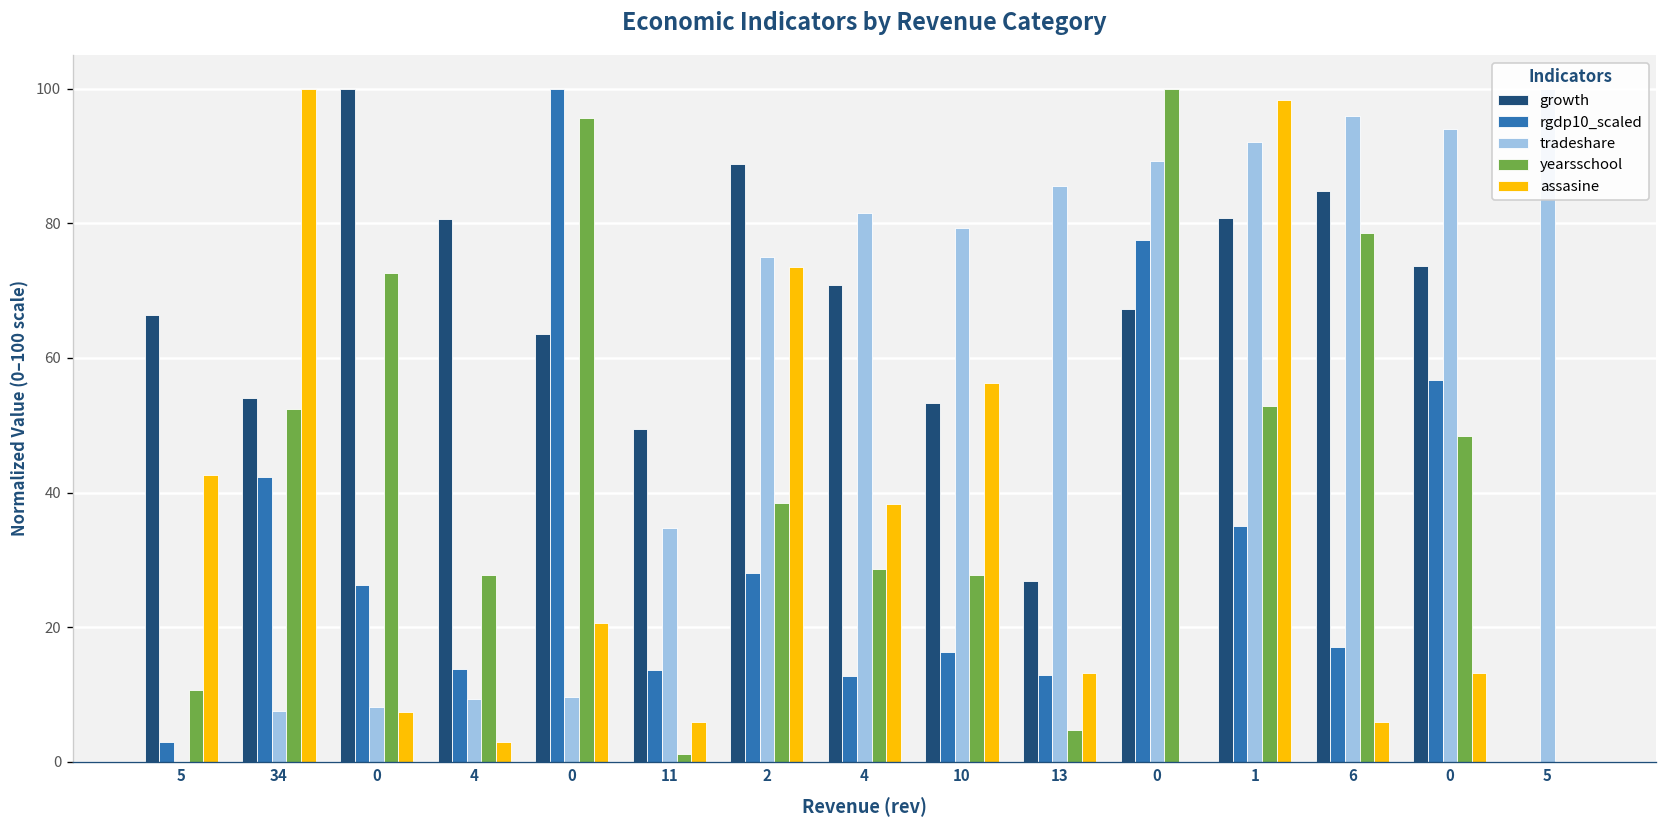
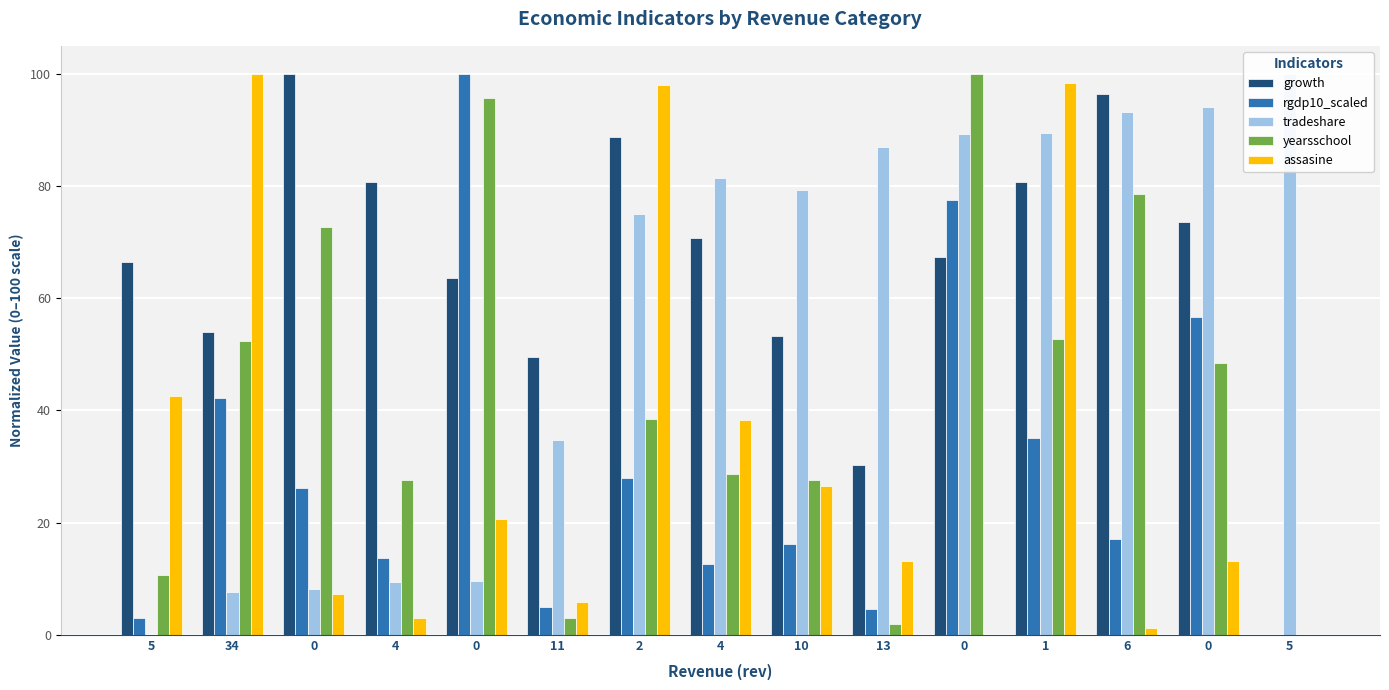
  {
    "growth": {
      "34": 54,
      "11": 49,
      "2": 89,
      "10": 53,
-     "13": 27,
+     "13": 30,
      "1": 81,
-     "6": 85
+     "6": 96
    },
    "rgdp10_scaled": {
      "34": 42,
-     "11": 14,
+     "11": 5,
      "2": 28,
      "10": 16,
-     "13": 13,
+     "13": 5,
      "1": 35,
      "6": 17
    },
    "tradeshare": {
      "34": 8,
      "11": 35,
      "2": 75,
      "10": 79,
-     "13": 85,
-     "1": 92,
-     "6": 96
+     "13": 87,
+     "1": 89,
+     "6": 93
    },
    "yearsschool": {
      "34": 52,
-     "11": 1,
+     "11": 3,
      "2": 38,
      "10": 28,
-     "13": 5,
+     "13": 2,
      "1": 53,
      "6": 78
    },
    "assasine": {
      "34": 100,
      "11": 6,
-     "2": 74,
-     "10": 56,
+     "2": 98,
+     "10": 26,
      "13": 13,
      "1": 98,
-     "6": 6
+     "6": 1
    }
  }
